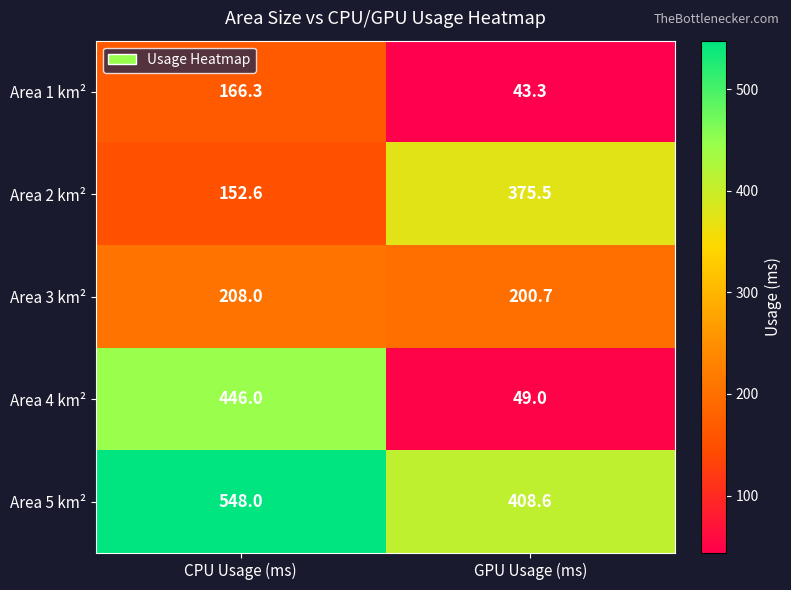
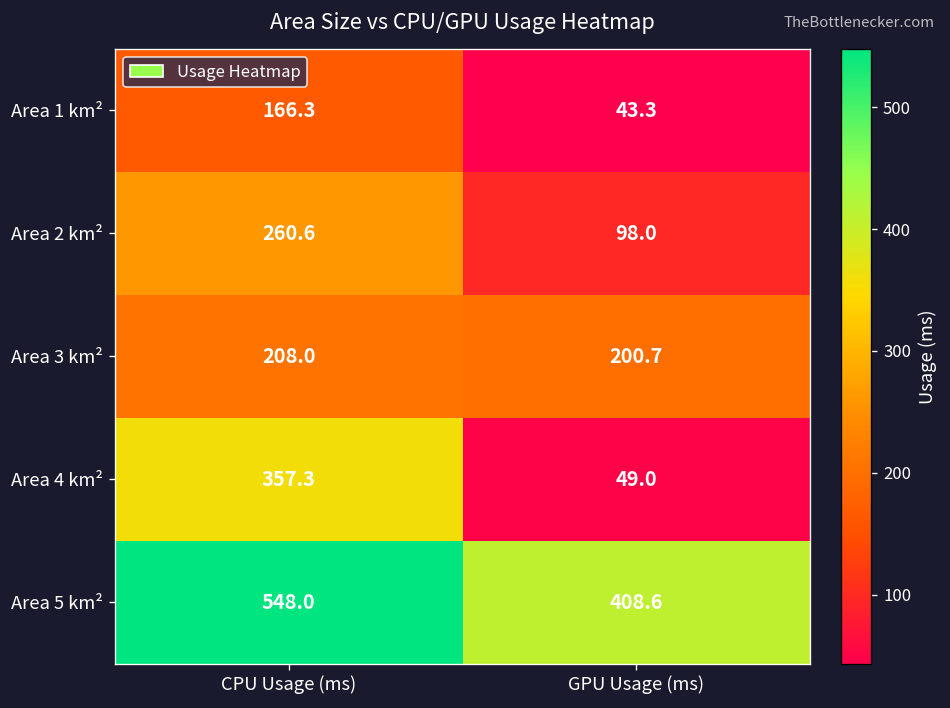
  {
    "Area 1 km²": {
      "CPU Usage (ms)": 166.3,
      "GPU Usage (ms)": 43.3
    },
    "Area 2 km²": {
-     "CPU Usage (ms)": 152.6,
-     "GPU Usage (ms)": 375.5
+     "CPU Usage (ms)": 260.6,
+     "GPU Usage (ms)": 98.0
    },
    "Area 3 km²": {
      "CPU Usage (ms)": 208.0,
      "GPU Usage (ms)": 200.7
    },
    "Area 4 km²": {
-     "CPU Usage (ms)": 446.0,
+     "CPU Usage (ms)": 357.3,
      "GPU Usage (ms)": 49.0
    },
    "Area 5 km²": {
      "CPU Usage (ms)": 548.0,
      "GPU Usage (ms)": 408.6
    }
  }
